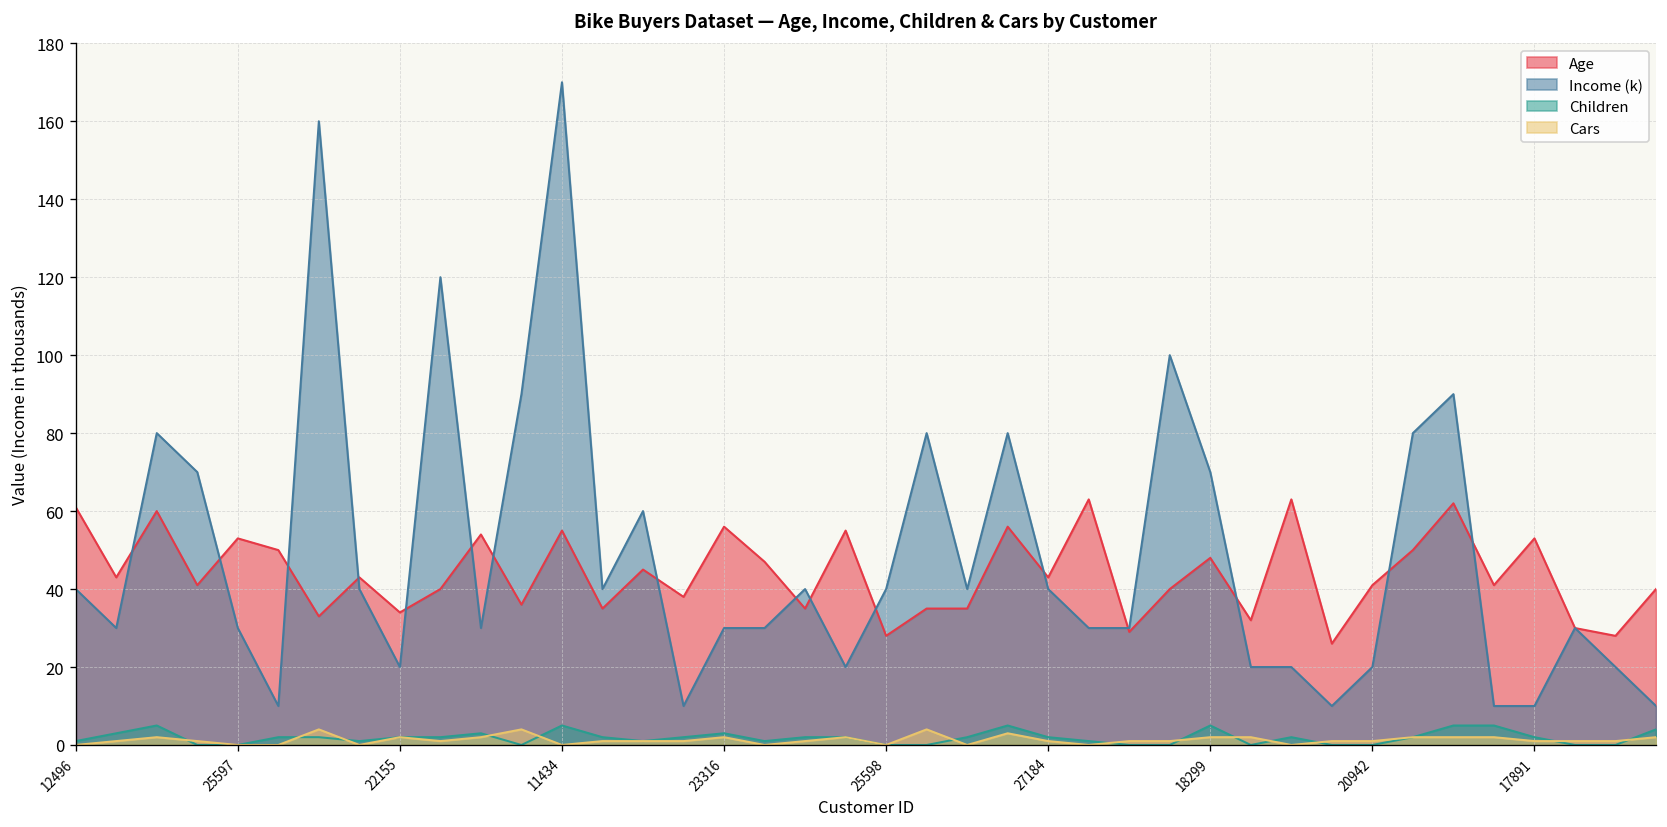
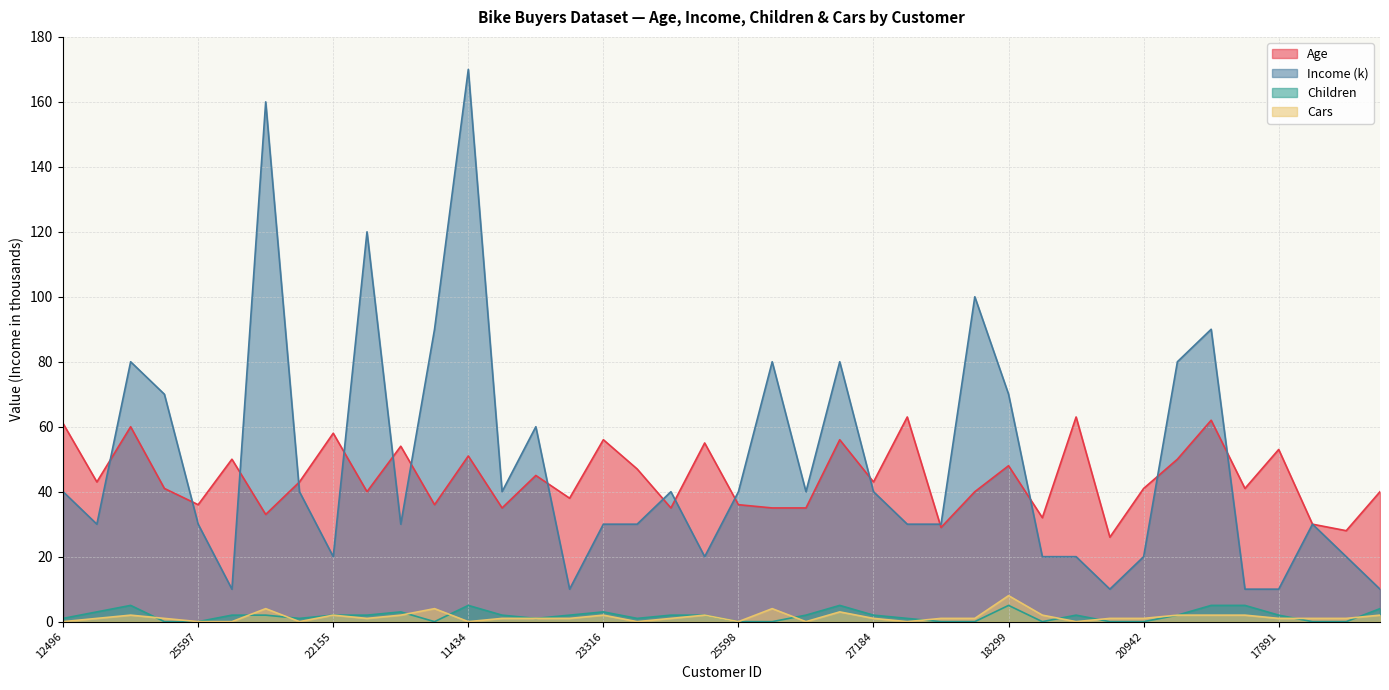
  {
    "Age": {
      "12496": 61,
-     "25597": 53,
-     "22155": 34,
-     "11434": 55,
+     "25597": 36,
+     "22155": 58,
+     "11434": 51,
      "23316": 56,
-     "25598": 28,
+     "25598": 36,
      "27184": 43,
      "18299": 48,
      "20942": 41,
      "17891": 53
    },
    "Cars": {
      "12496": 0,
      "11434": 0,
      "23316": 2,
      "27184": 1,
-     "18299": 2,
+     "18299": 8,
      "20942": 1,
      "17891": 1
    }
  }
